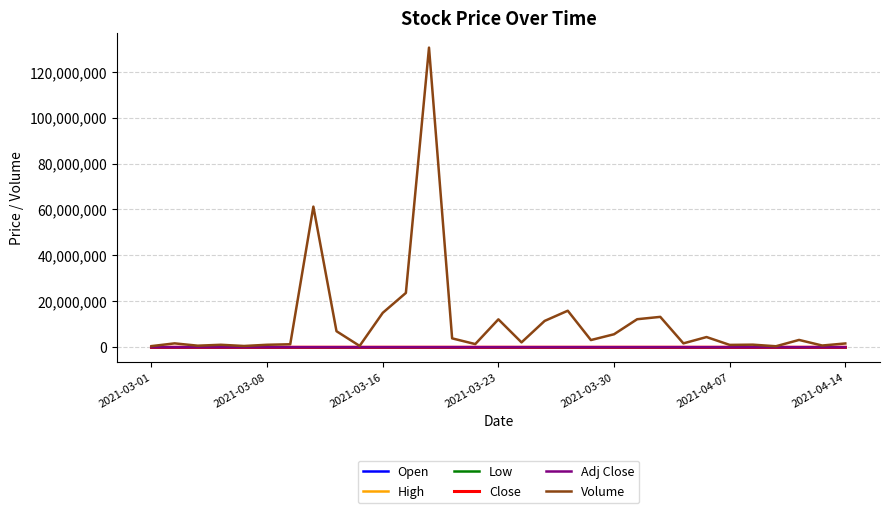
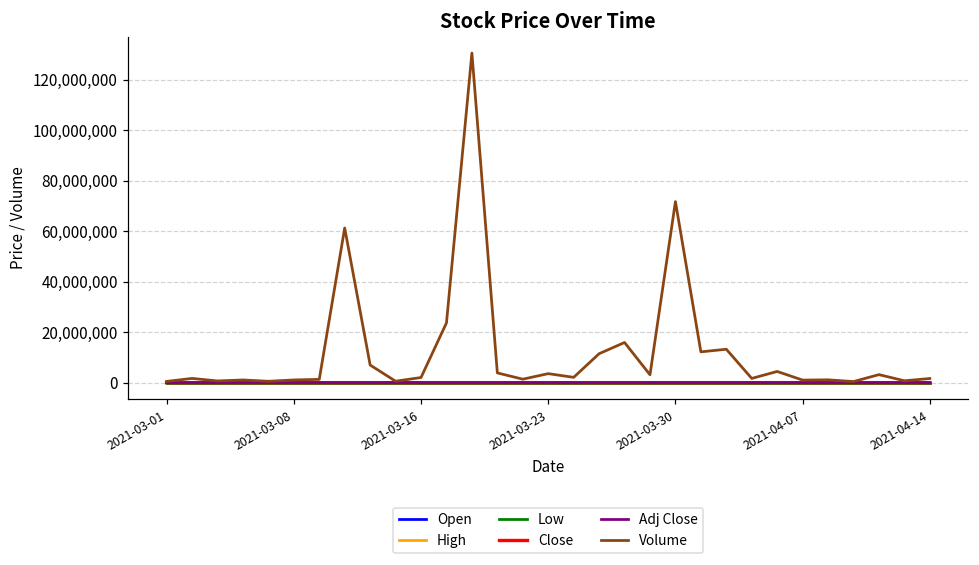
  {
    "Adj Close": {
      "2021-03-16": "0",
      "2021-03-23": "0",
      "2021-03-30": "0",
      "2021-04-14": "0"
    },
    "Volume": {
-     "2021-03-16": "15,000,000",
-     "2021-03-23": "12,000,000",
-     "2021-03-30": "6,000,000",
+     "2021-03-16": "2,000,000",
+     "2021-03-23": "4,000,000",
+     "2021-03-30": "72,000,000",
      "2021-04-14": "2,000,000"
    }
  }
